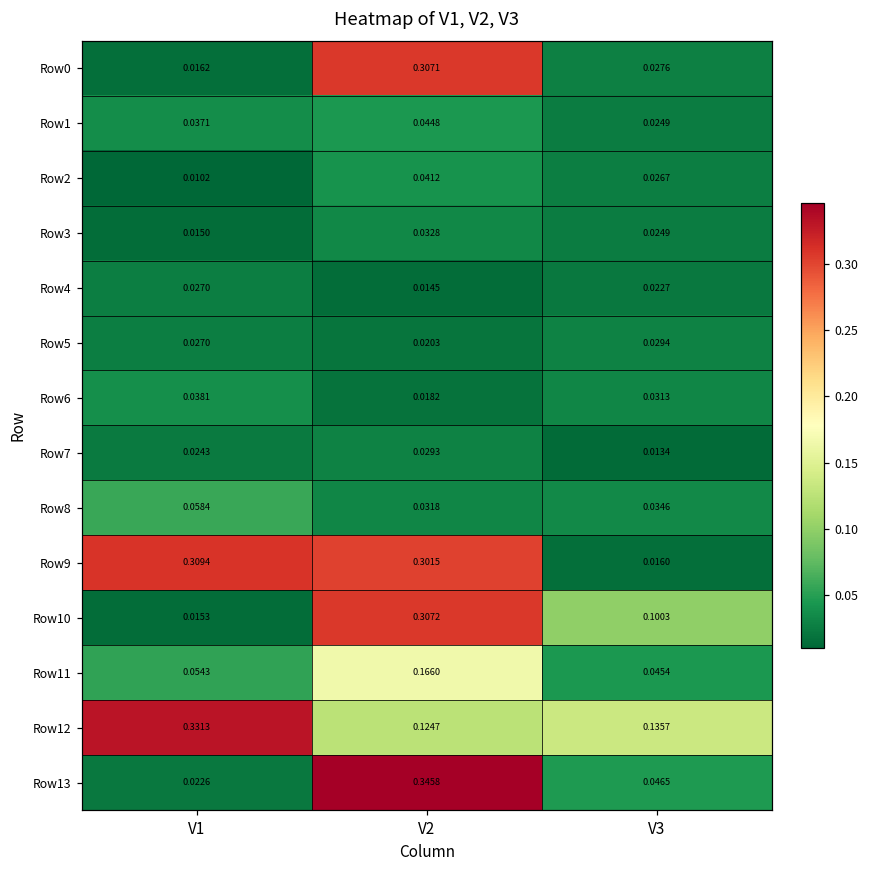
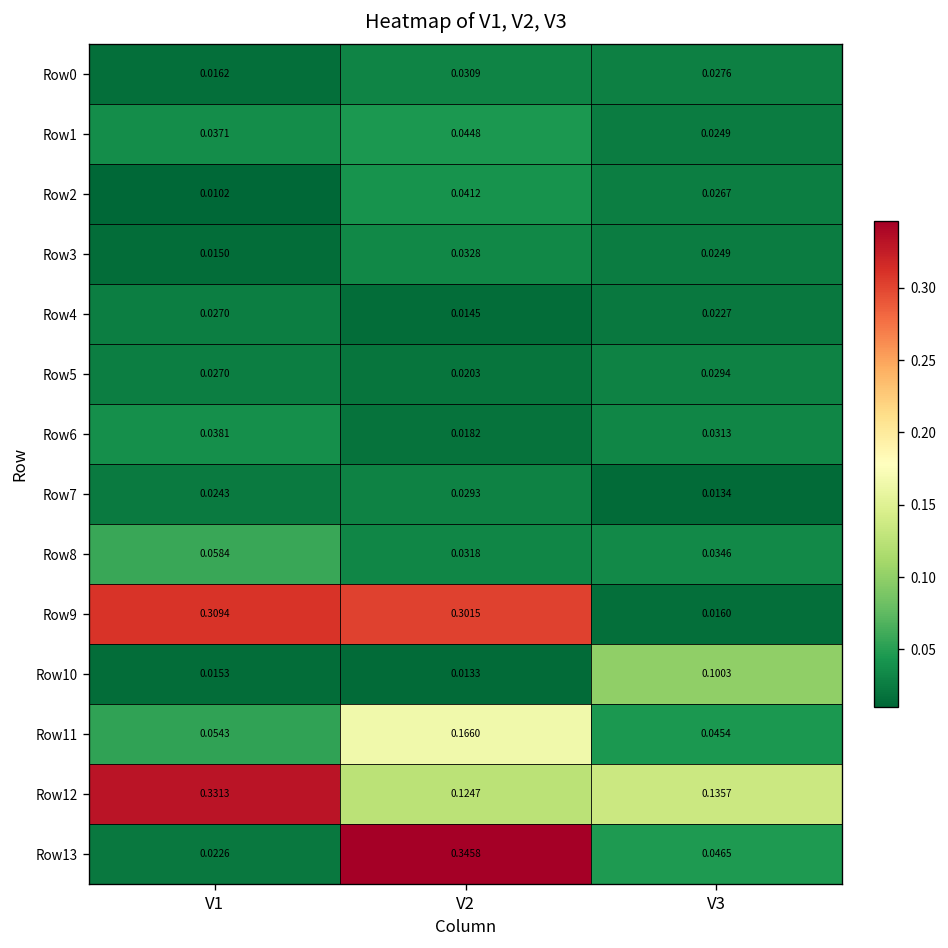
  {
    "Row0": {
      "V1": 0.0162,
-     "V2": 0.3071,
+     "V2": 0.0309,
      "V3": 0.0276
    },
    "Row1": {
      "V1": 0.0371,
      "V2": 0.0448,
      "V3": 0.0249
    },
    "Row2": {
      "V1": 0.0102,
      "V2": 0.0412,
      "V3": 0.0267
    },
    "Row3": {
      "V1": 0.0150,
      "V2": 0.0328,
      "V3": 0.0249
    },
    "Row4": {
      "V1": 0.0270,
      "V2": 0.0145,
      "V3": 0.0227
    },
    "Row5": {
      "V1": 0.0270,
      "V2": 0.0203,
      "V3": 0.0294
    },
    "Row6": {
      "V1": 0.0381,
      "V2": 0.0182,
      "V3": 0.0313
    },
    "Row7": {
      "V1": 0.0243,
      "V2": 0.0293,
      "V3": 0.0134
    },
    "Row8": {
      "V1": 0.0584,
      "V2": 0.0318,
      "V3": 0.0346
    },
    "Row9": {
      "V1": 0.3094,
      "V2": 0.3015,
      "V3": 0.0160
    },
    "Row10": {
      "V1": 0.0153,
-     "V2": 0.3072,
+     "V2": 0.0133,
      "V3": 0.1003
    },
    "Row11": {
      "V1": 0.0543,
      "V2": 0.1660,
      "V3": 0.0454
    },
    "Row12": {
      "V1": 0.3313,
      "V2": 0.1247,
      "V3": 0.1357
    },
    "Row13": {
      "V1": 0.0226,
      "V2": 0.3458,
      "V3": 0.0465
    }
  }
